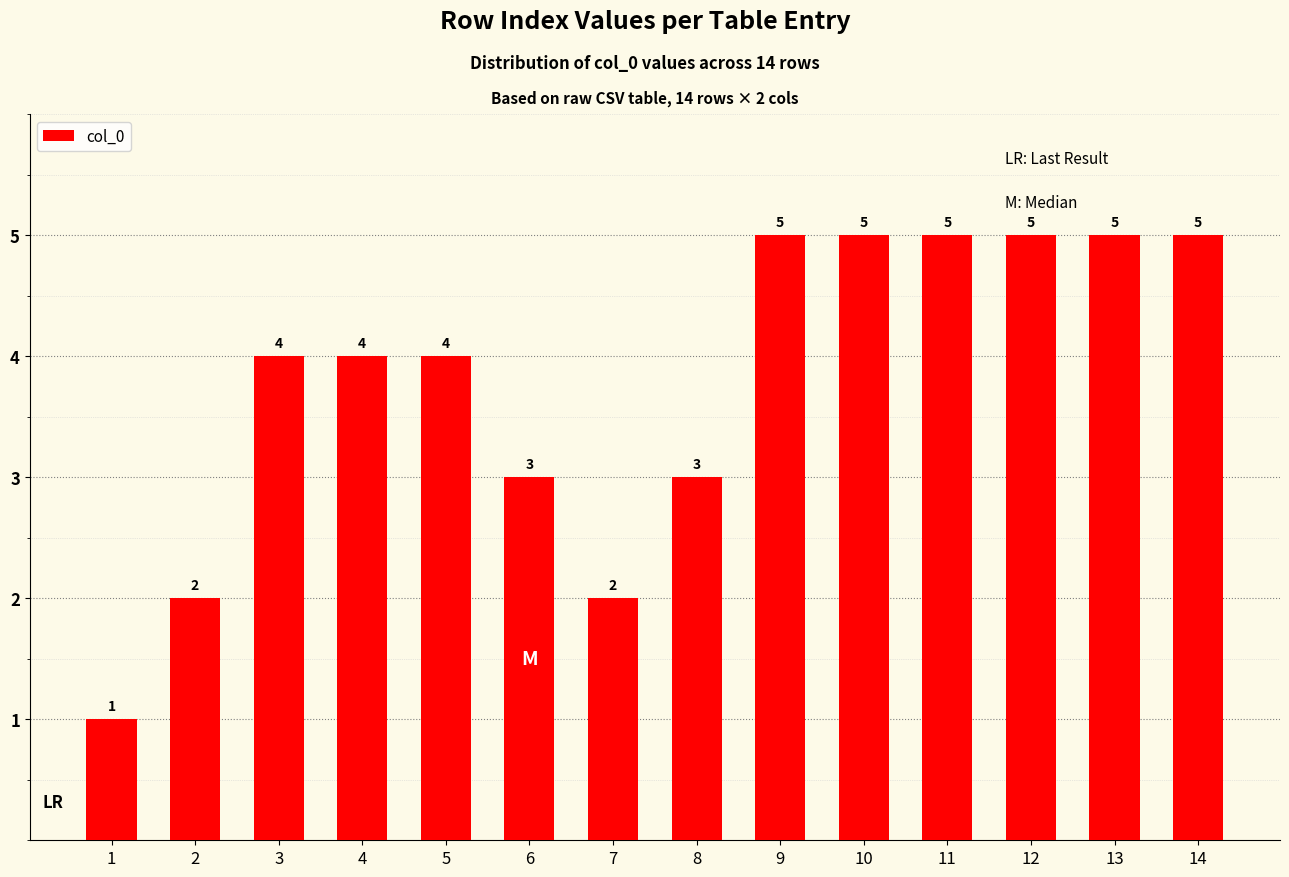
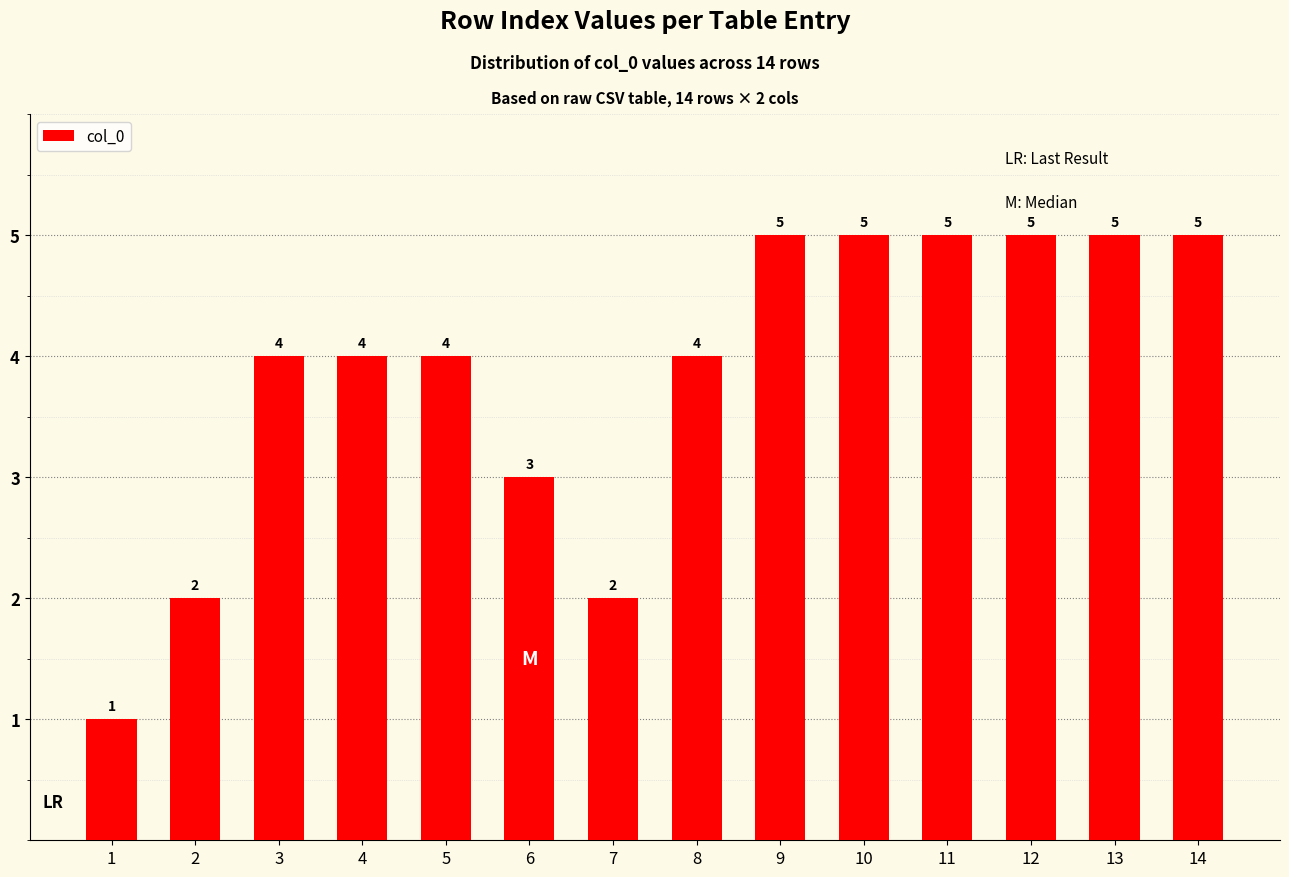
  {
    "1": 1,
    "2": 2,
    "3": 4,
    "4": 4,
    "5": 4,
    "6": 3,
    "7": 2,
-   "8": 3,
+   "8": 4,
    "9": 5,
    "10": 5,
    "11": 5,
    "12": 5,
    "13": 5,
    "14": 5
  }
